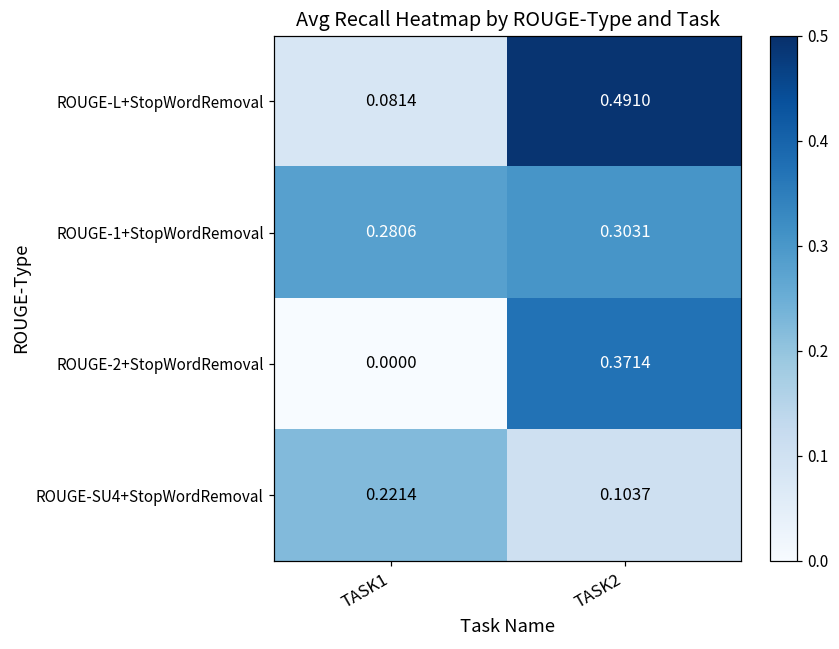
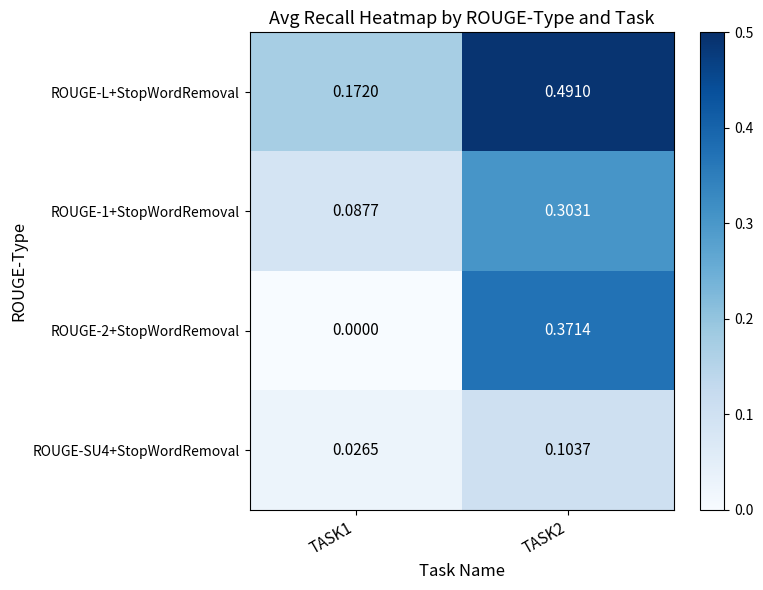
  {
    "ROUGE-L+StopWordRemoval": {
-     "TASK1": 0.0814,
+     "TASK1": 0.1720,
      "TASK2": 0.4910
    },
    "ROUGE-1+StopWordRemoval": {
-     "TASK1": 0.2806,
+     "TASK1": 0.0877,
      "TASK2": 0.3031
    },
    "ROUGE-2+StopWordRemoval": {
      "TASK1": 0.0000,
      "TASK2": 0.3714
    },
    "ROUGE-SU4+StopWordRemoval": {
-     "TASK1": 0.2214,
+     "TASK1": 0.0265,
      "TASK2": 0.1037
    }
  }
